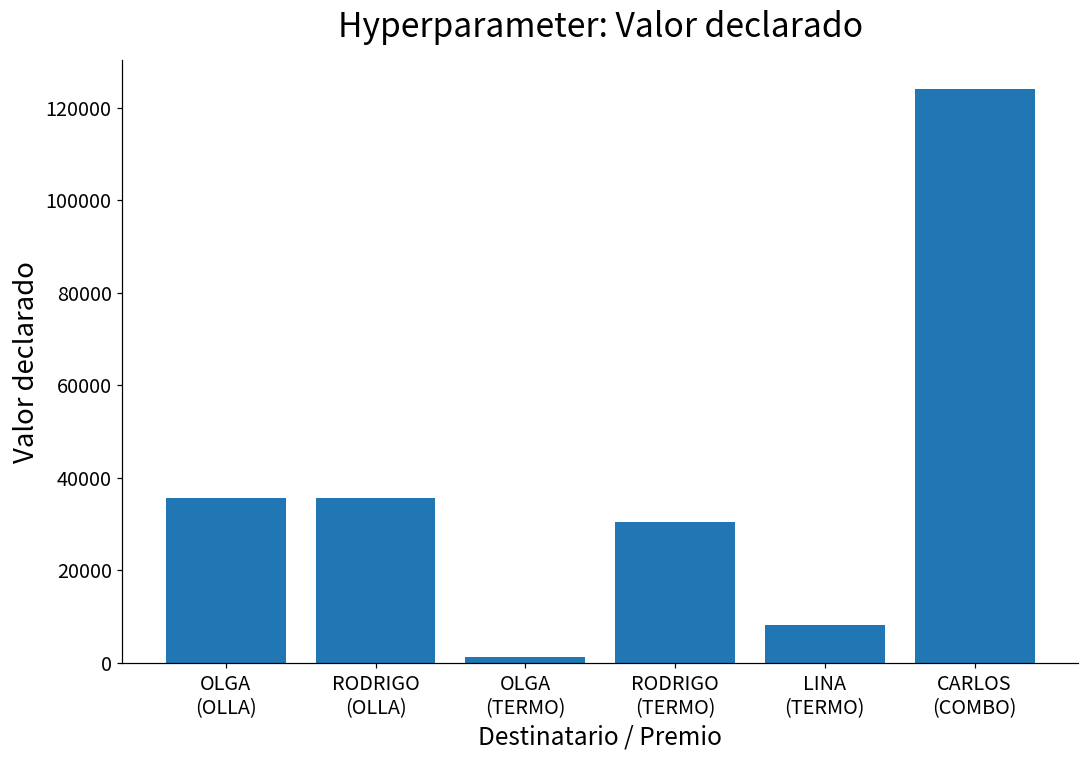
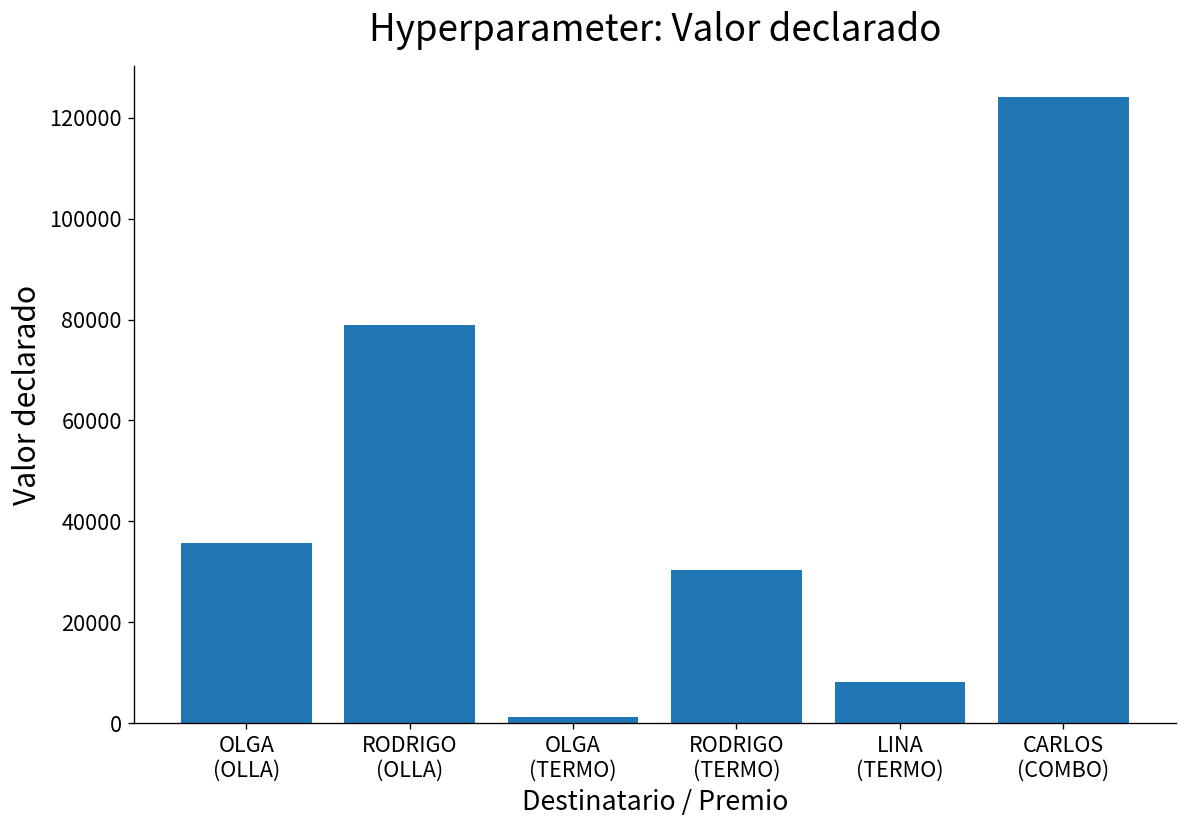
  {
    "OLGA (OLLA)": 36000,
-   "RODRIGO (OLLA)": 36000,
+   "RODRIGO (OLLA)": 79000,
    "OLGA (TERMO)": 1000,
    "RODRIGO (TERMO)": 30000,
    "LINA (TERMO)": 8000,
    "CARLOS (COMBO)": 124000
  }
